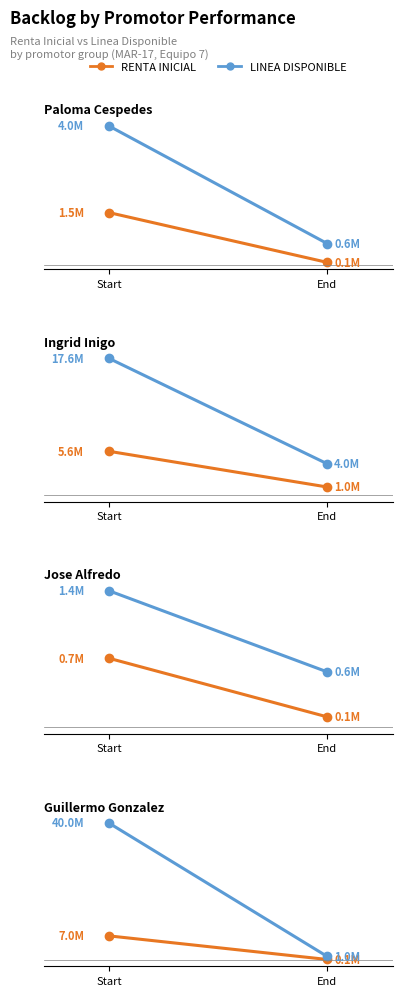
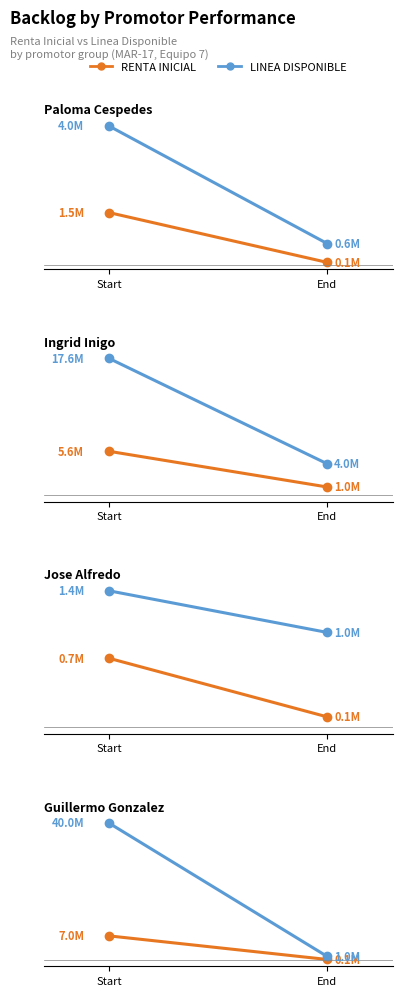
  {
    "Paloma Cespedes": {
      "RENTA INICIAL": {
        "Start": "1.5M",
        "End": "0.1M"
      },
      "LINEA DISPONIBLE": {
        "Start": "4.0M",
        "End": "0.6M"
      }
    },
    "Ingrid Inigo": {
      "RENTA INICIAL": {
        "Start": "5.6M",
        "End": "1.0M"
      },
      "LINEA DISPONIBLE": {
        "Start": "17.6M",
        "End": "4.0M"
      }
    },
    "Jose Alfredo": {
      "RENTA INICIAL": {
        "Start": "0.7M",
        "End": "0.1M"
      },
      "LINEA DISPONIBLE": {
        "Start": "1.4M",
-       "End": "0.6M"
+       "End": "1.0M"
      }
    },
    "Guillermo Gonzalez": {
      "RENTA INICIAL": {
        "Start": "7.0M"
      },
      "LINEA DISPONIBLE": {
        "Start": "40.0M"
      }
    }
  }
